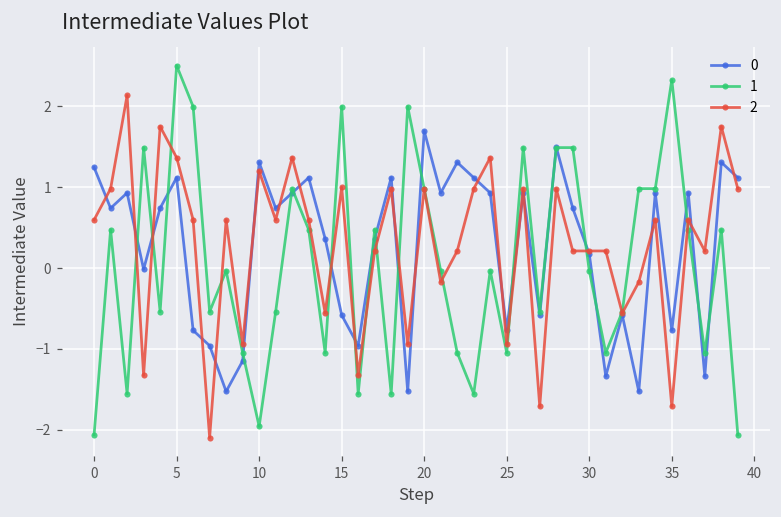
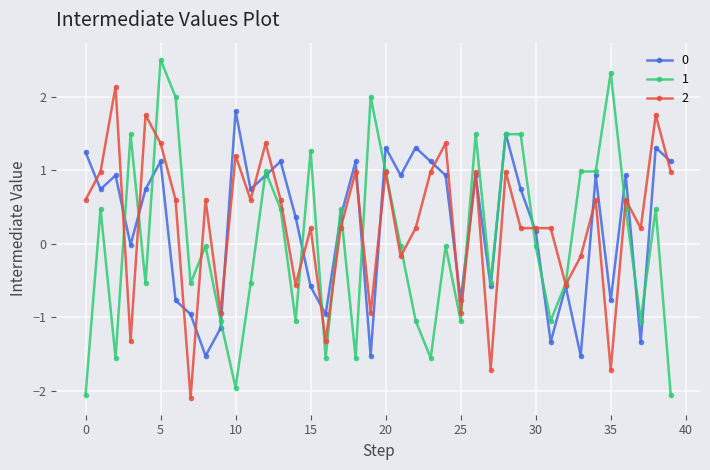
  {
    "0": {
      "0": 1.2,
      "5": 1.1,
-     "10": 1.3,
+     "10": 1.8,
      "15": -0.6,
-     "20": 1.7,
+     "20": 1.3,
      "25": -0.8,
      "30": 0.2,
      "35": -0.8
    },
    "1": {
      "0": -2.1,
      "5": 2.5,
      "10": -2.0,
-     "15": 2.0,
+     "15": 1.3,
      "25": -1.0,
      "30": 0.0,
      "35": 2.3
    },
    "2": {
      "0": 0.6,
      "5": 1.4,
      "10": 1.2,
-     "15": 1.0,
+     "15": 0.2,
      "25": -0.9,
      "30": 0.2,
      "35": -1.7
    }
  }
